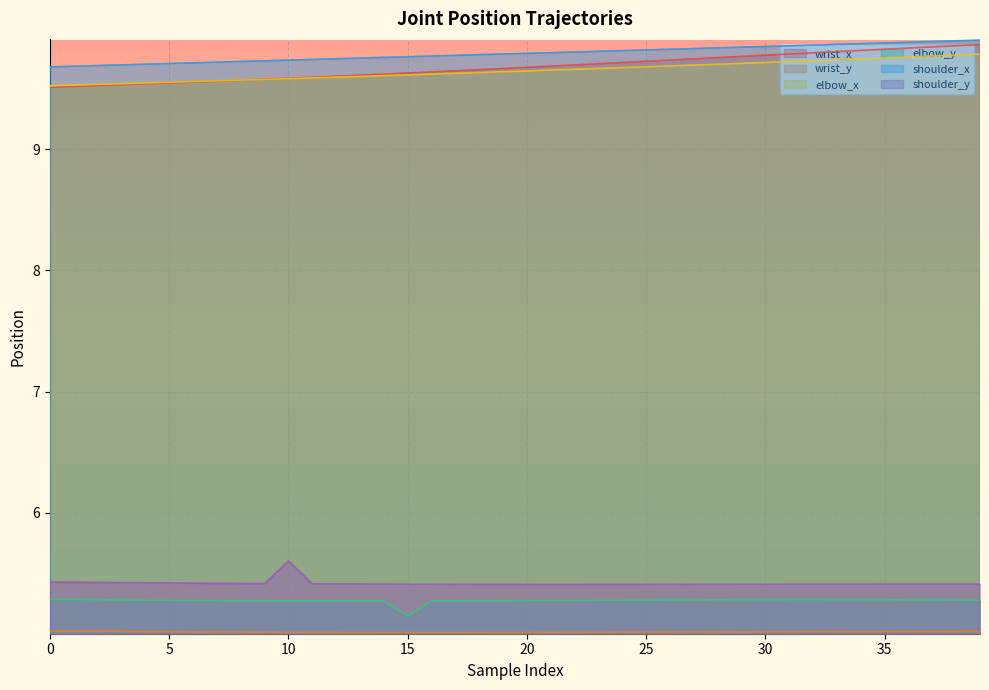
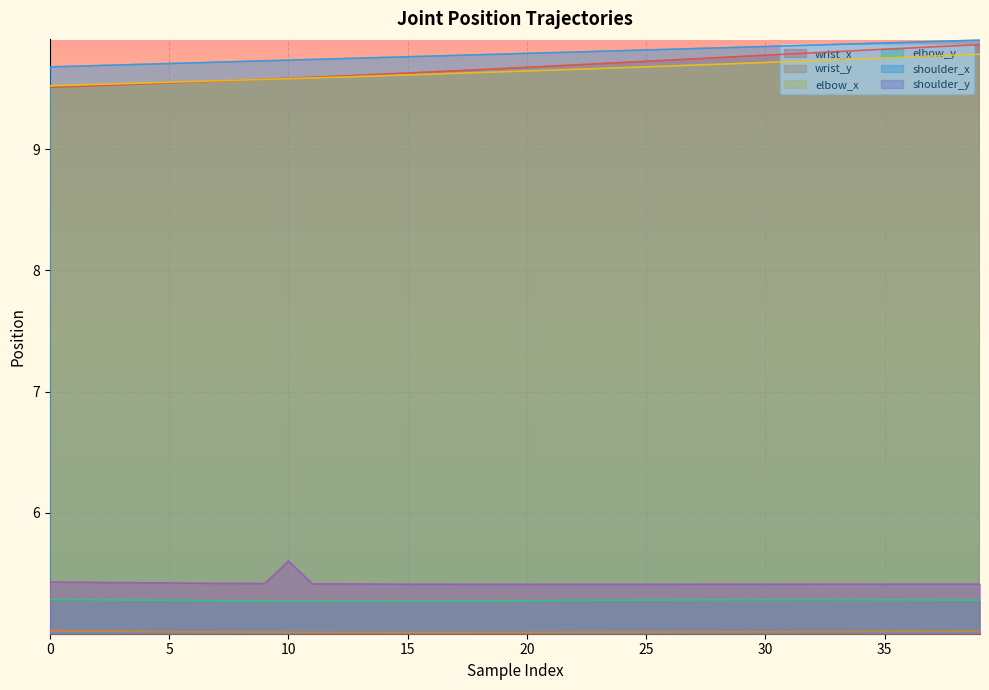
  {
    "elbow_y": {
      "0": 5.29,
      "5": 5.28,
      "10": 5.27,
-     "15": 5.15,
+     "15": 5.27,
      "20": 5.28,
      "25": 5.28,
      "30": 5.28,
      "35": 5.28
    },
    "shoulder_x": {
      "0": 9.68,
      "5": 9.71,
      "10": 9.73,
      "15": 9.76,
      "20": 9.79,
      "25": 9.82,
      "30": 9.85,
      "35": 9.88
    },
    "shoulder_y": {
      "0": 5.43,
      "5": 5.42,
      "10": 5.60,
      "15": 5.41,
      "20": 5.41,
      "25": 5.41,
      "30": 5.41,
      "35": 5.41
    }
  }
